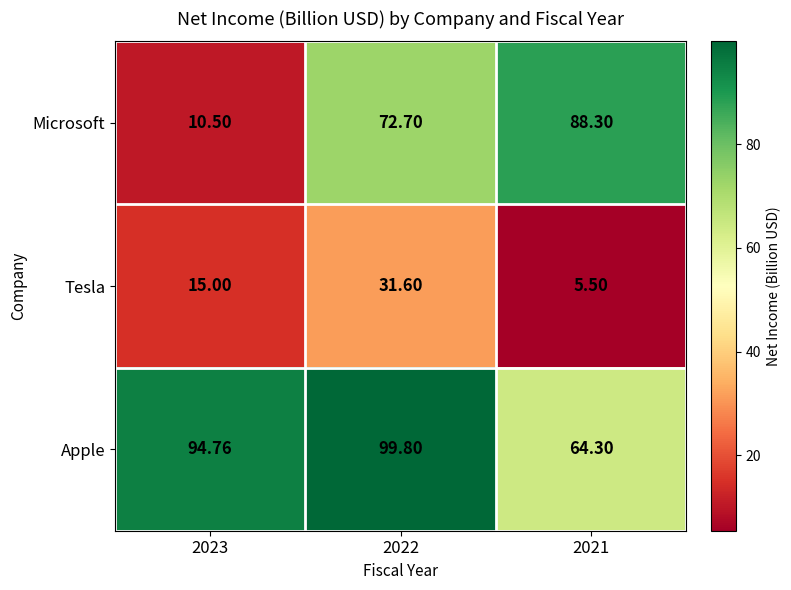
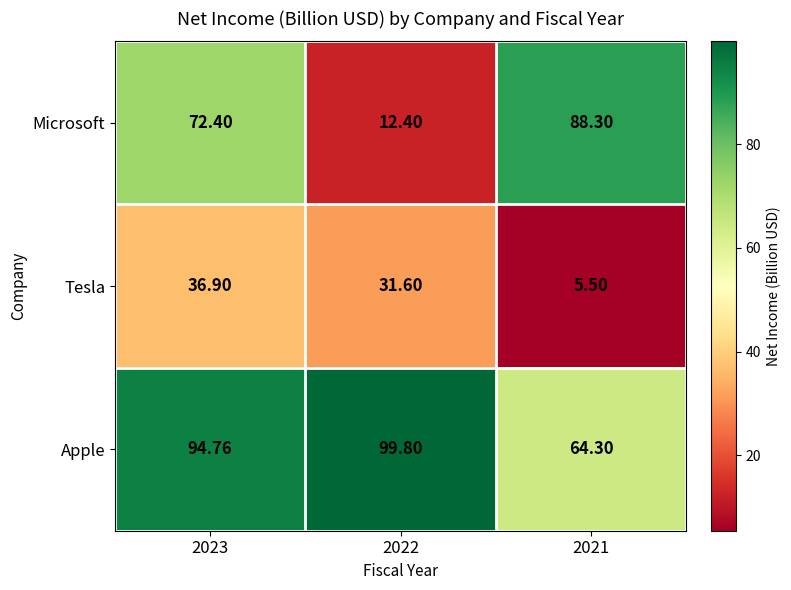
  {
    "Microsoft": {
-     "2023": 10.50,
-     "2022": 72.70,
+     "2023": 72.40,
+     "2022": 12.40,
      "2021": 88.30
    },
    "Tesla": {
-     "2023": 15.00,
+     "2023": 36.90,
      "2022": 31.60,
      "2021": 5.50
    },
    "Apple": {
      "2023": 94.76,
      "2022": 99.80,
      "2021": 64.30
    }
  }
